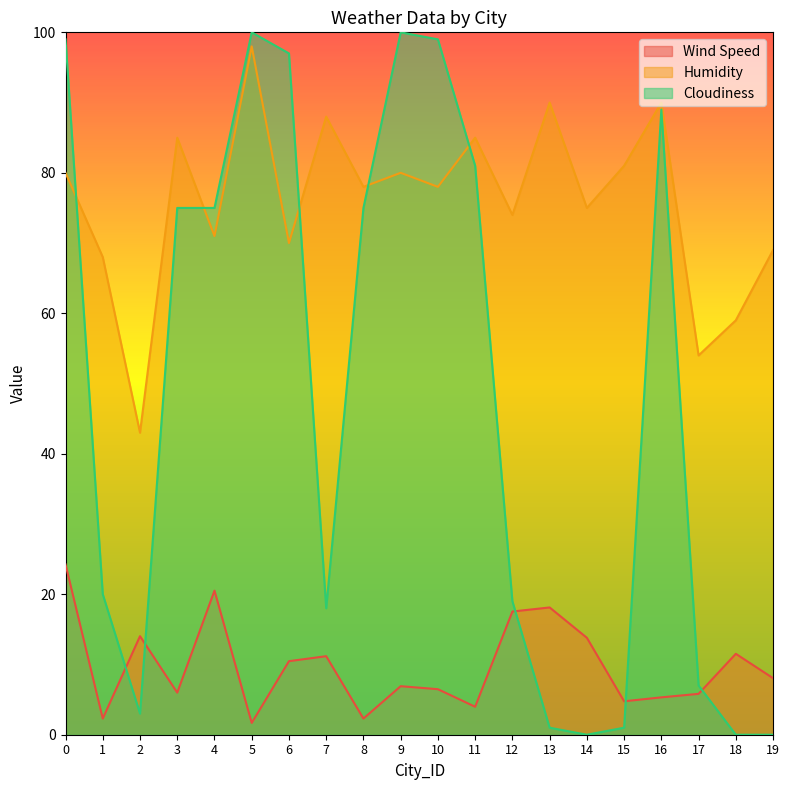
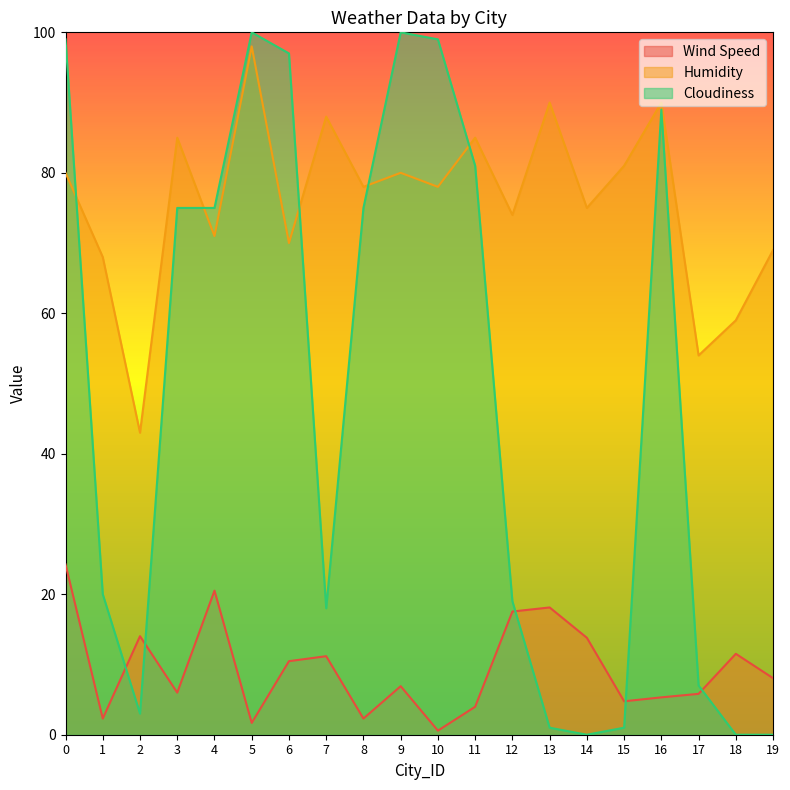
  {
    "Wind Speed": {
      "0": 24,
      "1": 2,
      "2": 14,
      "3": 6,
      "4": 21,
      "5": 2,
      "6": 10,
      "7": 11,
      "8": 2,
      "9": 7,
-     "10": 6,
+     "10": 1,
      "11": 4,
      "12": 18,
      "13": 18,
      "14": 14,
      "15": 5,
      "16": 5,
      "17": 6,
      "18": 12,
      "19": 8
    },
    "Humidity": {
      "0": 80,
      "1": 68,
      "2": 43,
      "3": 85,
      "4": 71,
      "5": 98,
      "6": 70,
      "7": 88,
      "8": 78,
      "9": 80,
      "10": 78,
      "11": 85,
      "12": 74,
      "13": 90,
      "14": 75,
      "15": 81,
      "17": 54,
      "18": 59,
      "19": 69
    },
    "Cloudiness": {
      "0": 99,
      "1": 20,
      "2": 3,
      "3": 75,
      "4": 75,
      "5": 100,
      "6": 97,
      "7": 18,
      "8": 75,
      "9": 100,
      "10": 99,
      "11": 81,
      "12": 19,
      "13": 1,
      "14": 0,
      "15": 1,
      "16": 89,
      "17": 7,
      "18": 0,
      "19": 0
    }
  }
